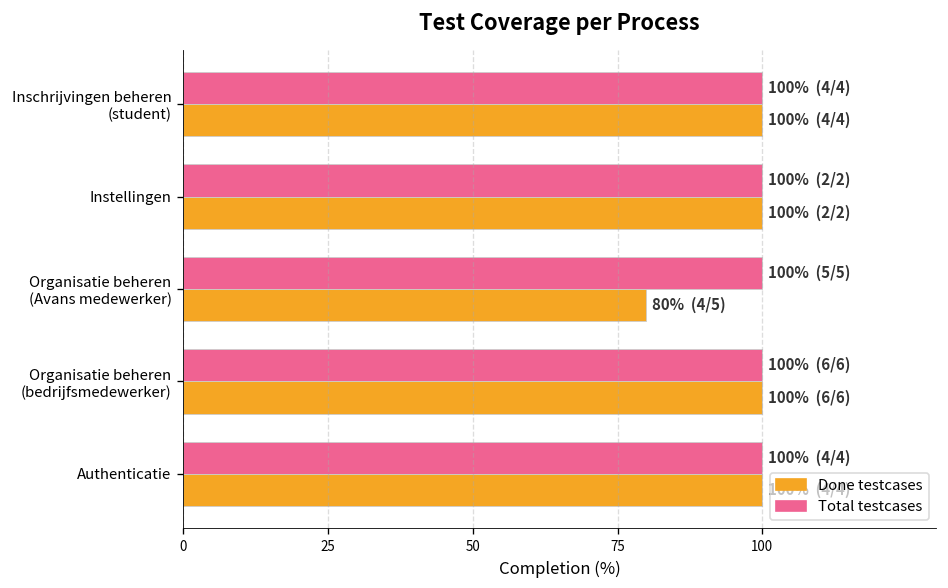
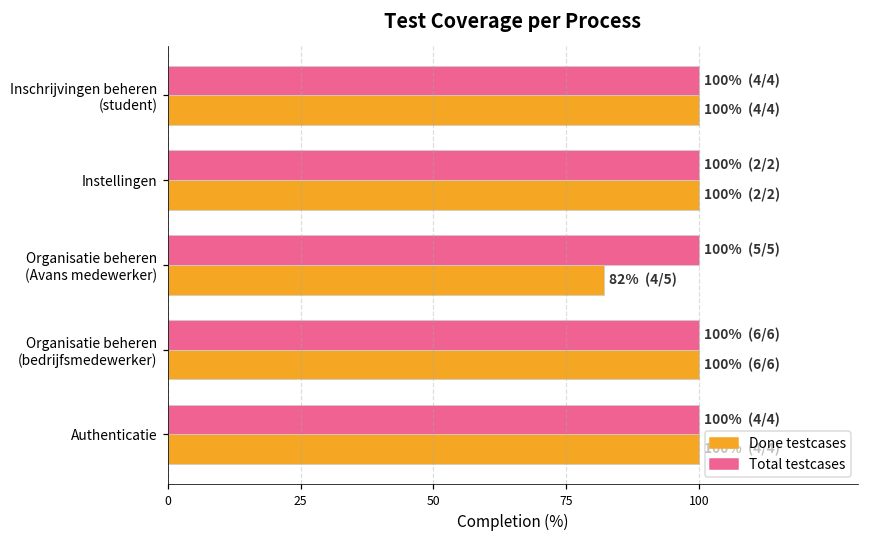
  {
    "Total testcases": {
      "Inschrijvingen beheren (student)": "100%",
      "Instellingen": "100%",
      "Organisatie beheren (Avans medewerker)": "100%",
      "Organisatie beheren (bedrijfsmedewerker)": "100%",
      "Authenticatie": "100%"
    },
    "Done testcases": {
      "Inschrijvingen beheren (student)": "100%",
      "Instellingen": "100%",
-     "Organisatie beheren (Avans medewerker)": "80%",
+     "Organisatie beheren (Avans medewerker)": "82%",
      "Organisatie beheren (bedrijfsmedewerker)": "100%"
    }
  }
